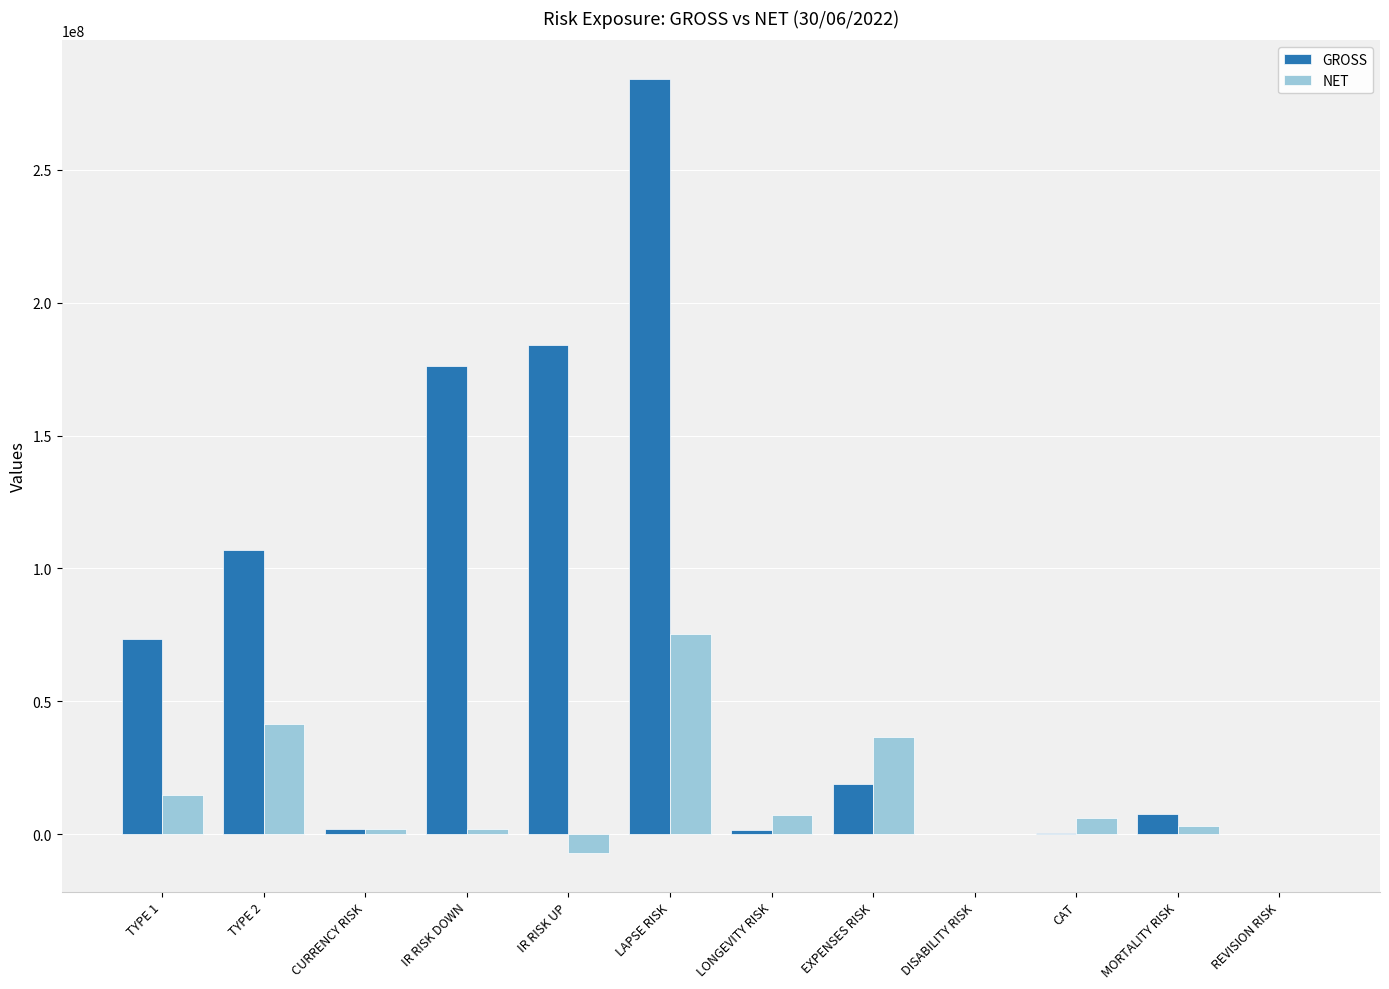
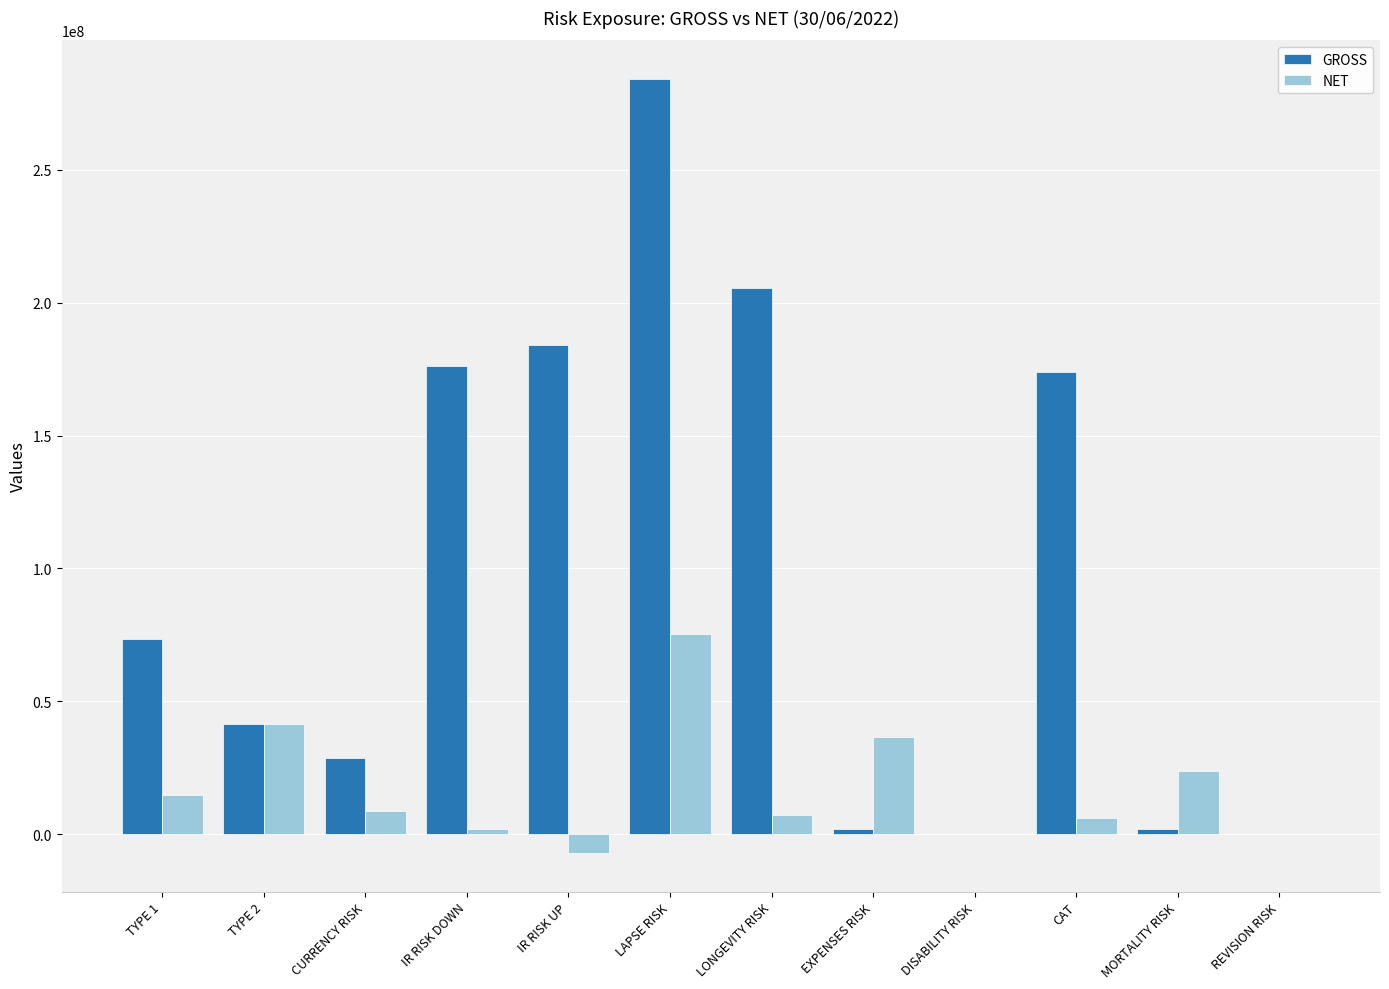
  {
    "GROSS": {
      "TYPE 1": 73000000,
-     "TYPE 2": 107000000,
-     "CURRENCY RISK": 2000000,
+     "TYPE 2": 42000000,
+     "CURRENCY RISK": 29000000,
      "IR RISK DOWN": 176000000,
      "IR RISK UP": 184000000,
      "LAPSE RISK": 284000000,
-     "LONGEVITY RISK": 2000000,
-     "EXPENSES RISK": 19000000,
+     "LONGEVITY RISK": 205000000,
+     "EXPENSES RISK": 2000000,
      "DISABILITY RISK": 0,
-     "CAT": 0,
-     "MORTALITY RISK": 8000000,
+     "CAT": 174000000,
+     "MORTALITY RISK": 2000000,
      "REVISION RISK": 0
    },
    "NET": {
      "TYPE 1": 15000000,
      "TYPE 2": 42000000,
-     "CURRENCY RISK": 2000000,
+     "CURRENCY RISK": 9000000,
      "IR RISK DOWN": 2000000,
      "IR RISK UP": -7000000,
      "LAPSE RISK": 75000000,
      "LONGEVITY RISK": 7000000,
      "EXPENSES RISK": 36000000,
      "DISABILITY RISK": 0,
      "CAT": 6000000,
-     "MORTALITY RISK": 3000000,
+     "MORTALITY RISK": 24000000,
      "REVISION RISK": 0
    }
  }
